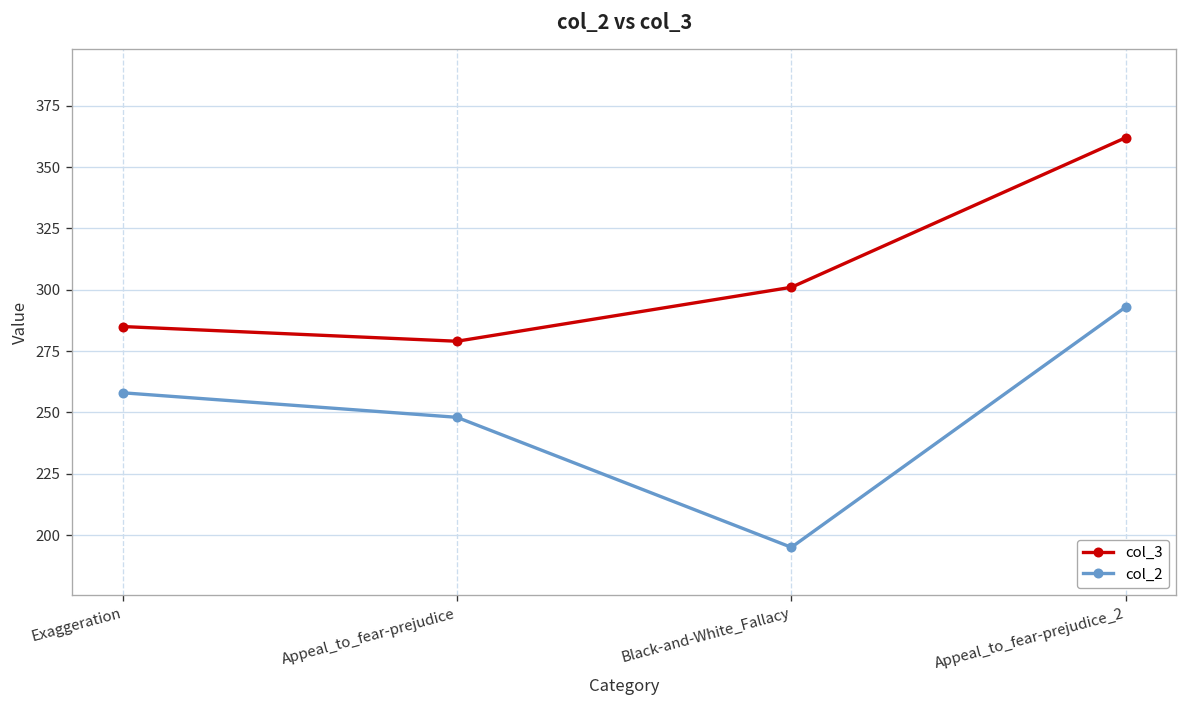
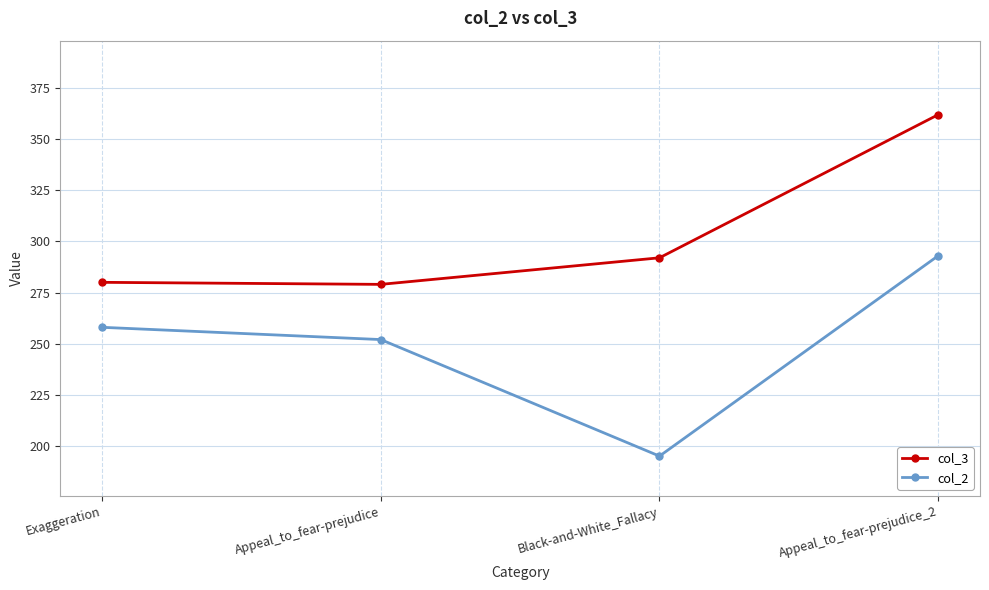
  {
    "col_3": {
-     "Exaggeration": 285,
+     "Exaggeration": 280,
      "Appeal_to_fear-prejudice": 279,
-     "Black-and-White_Fallacy": 301,
+     "Black-and-White_Fallacy": 292,
      "Appeal_to_fear-prejudice_2": 362
    },
    "col_2": {
      "Exaggeration": 258,
-     "Appeal_to_fear-prejudice": 248,
+     "Appeal_to_fear-prejudice": 252,
      "Black-and-White_Fallacy": 195,
      "Appeal_to_fear-prejudice_2": 293
    }
  }
